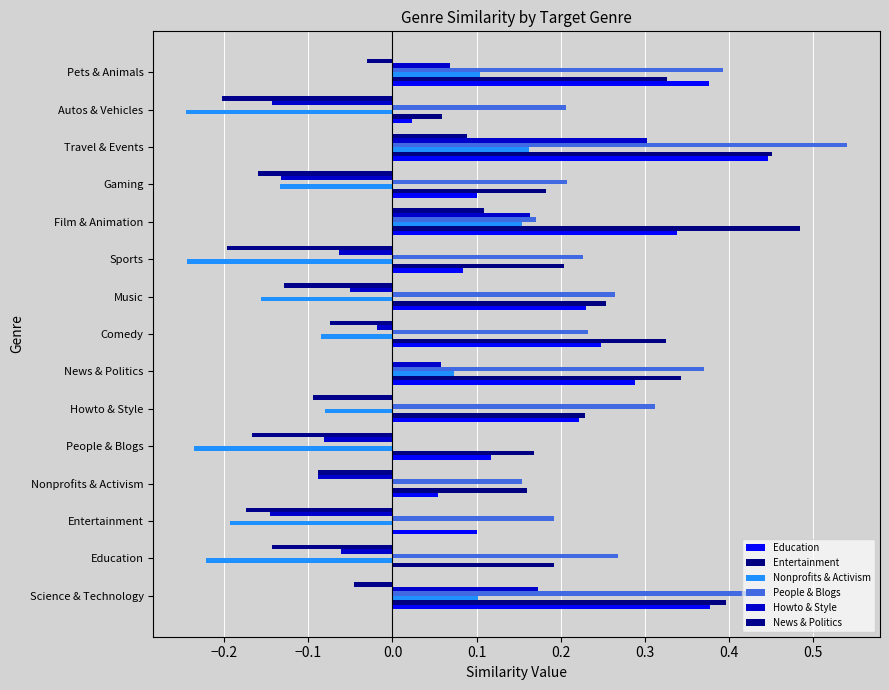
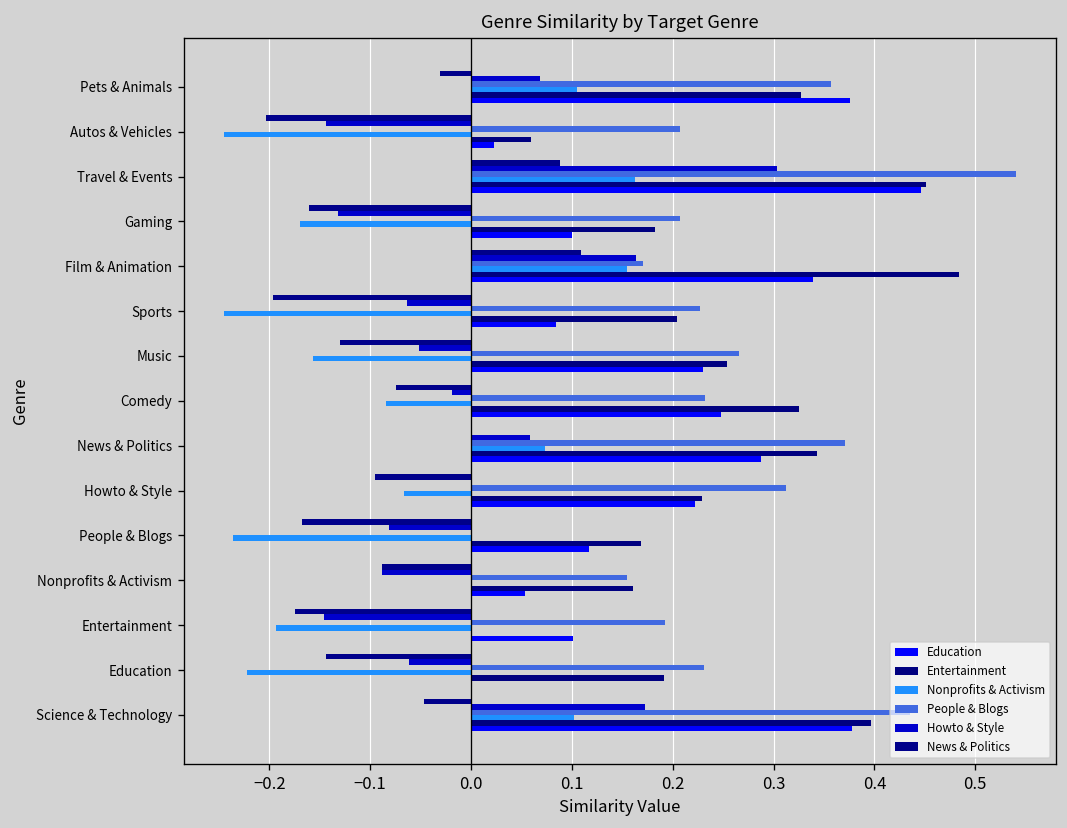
  {
    "Nonprofits & Activism": {
      "Pets & Animals": 0.10,
      "Autos & Vehicles": -0.25,
      "Travel & Events": 0.16,
-     "Gaming": -0.13,
+     "Gaming": -0.17,
      "Film & Animation": 0.15,
      "Sports": -0.24,
      "Music": -0.16,
      "Comedy": -0.08,
      "News & Politics": 0.07,
-     "Howto & Style": -0.08,
+     "Howto & Style": -0.07,
      "People & Blogs": -0.24,
      "Nonprofits & Activism": 0.00,
      "Entertainment": -0.19,
      "Education": -0.22,
      "Science & Technology": 0.10
    },
    "People & Blogs": {
-     "Pets & Animals": 0.39,
+     "Pets & Animals": 0.36,
      "Autos & Vehicles": 0.21,
      "Travel & Events": 0.54,
      "Gaming": 0.21,
      "Film & Animation": 0.17,
      "Sports": 0.23,
      "Music": 0.27,
      "Comedy": 0.23,
      "News & Politics": 0.37,
      "Howto & Style": 0.31,
      "People & Blogs": 0.00,
      "Nonprofits & Activism": 0.15,
      "Entertainment": 0.19,
-     "Education": 0.27
+     "Education": 0.23
    }
  }
